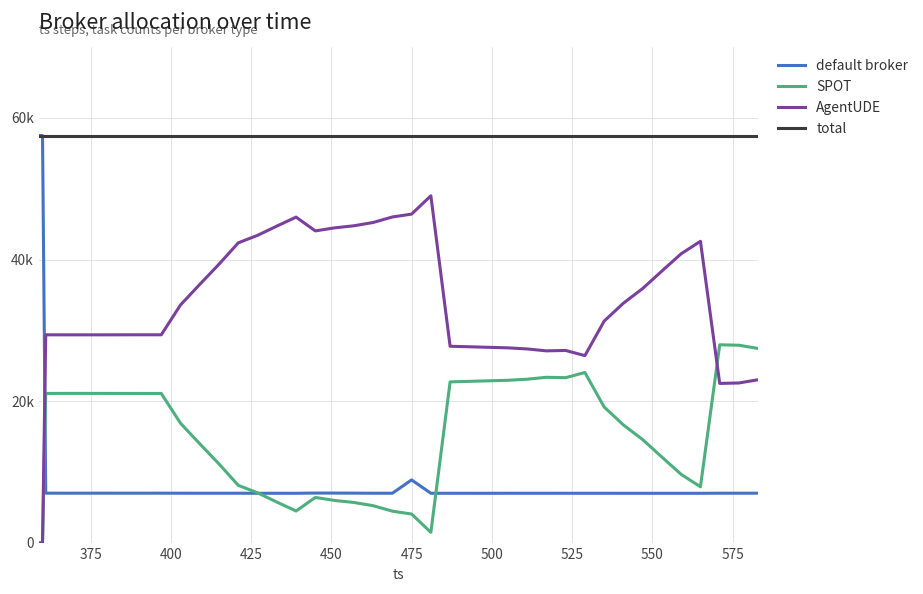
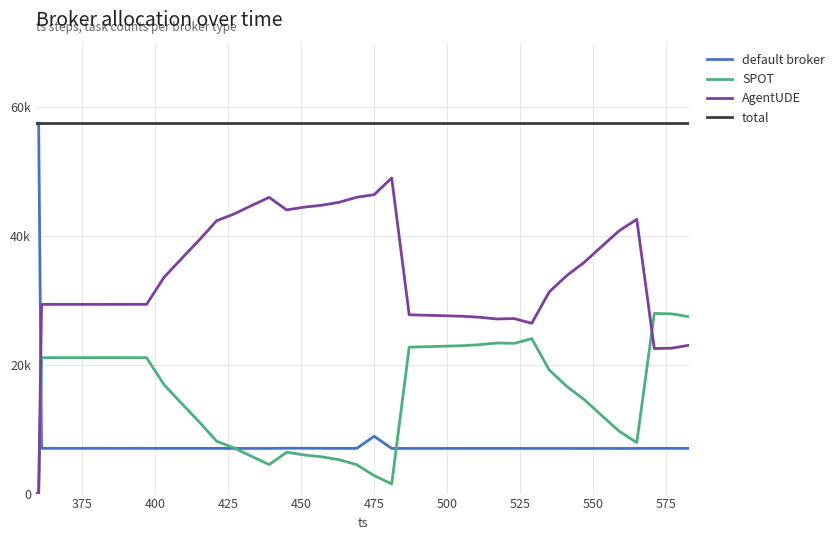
  {
    "default broker": {
      "475": 9000
    },
    "SPOT": {
-     "475": 4000
+     "475": 3000
    },
    "AgentUDE": {
      "475": 46000
    },
    "total": {
      "475": 57000
    }
  }
